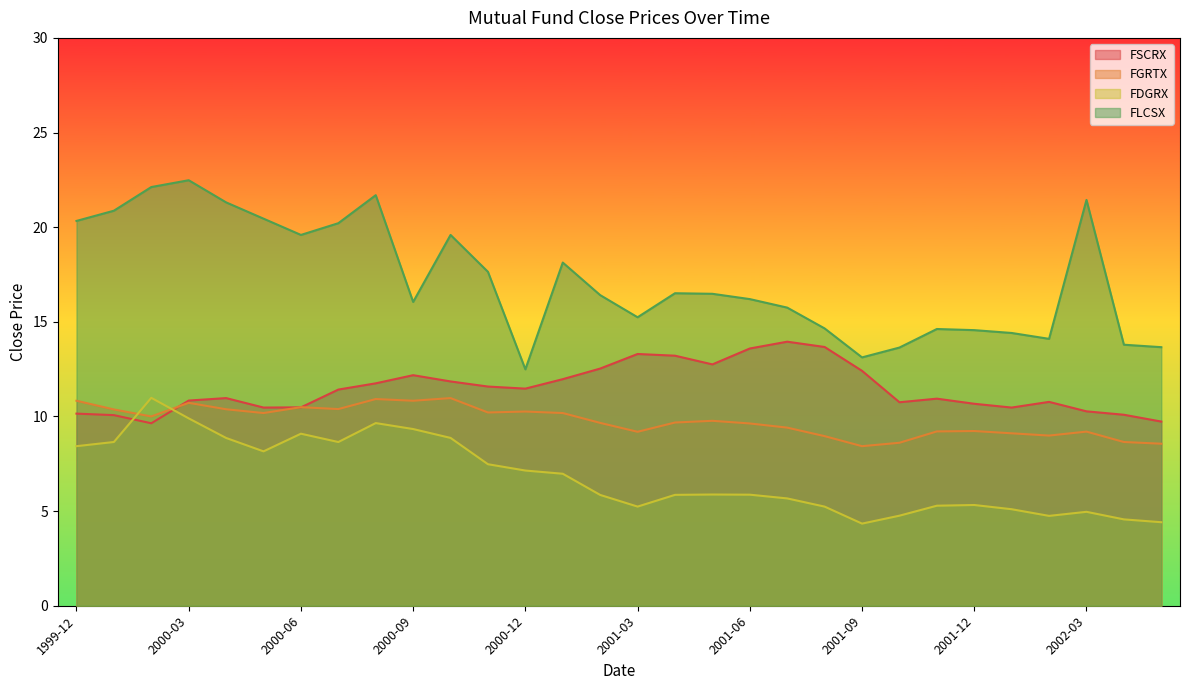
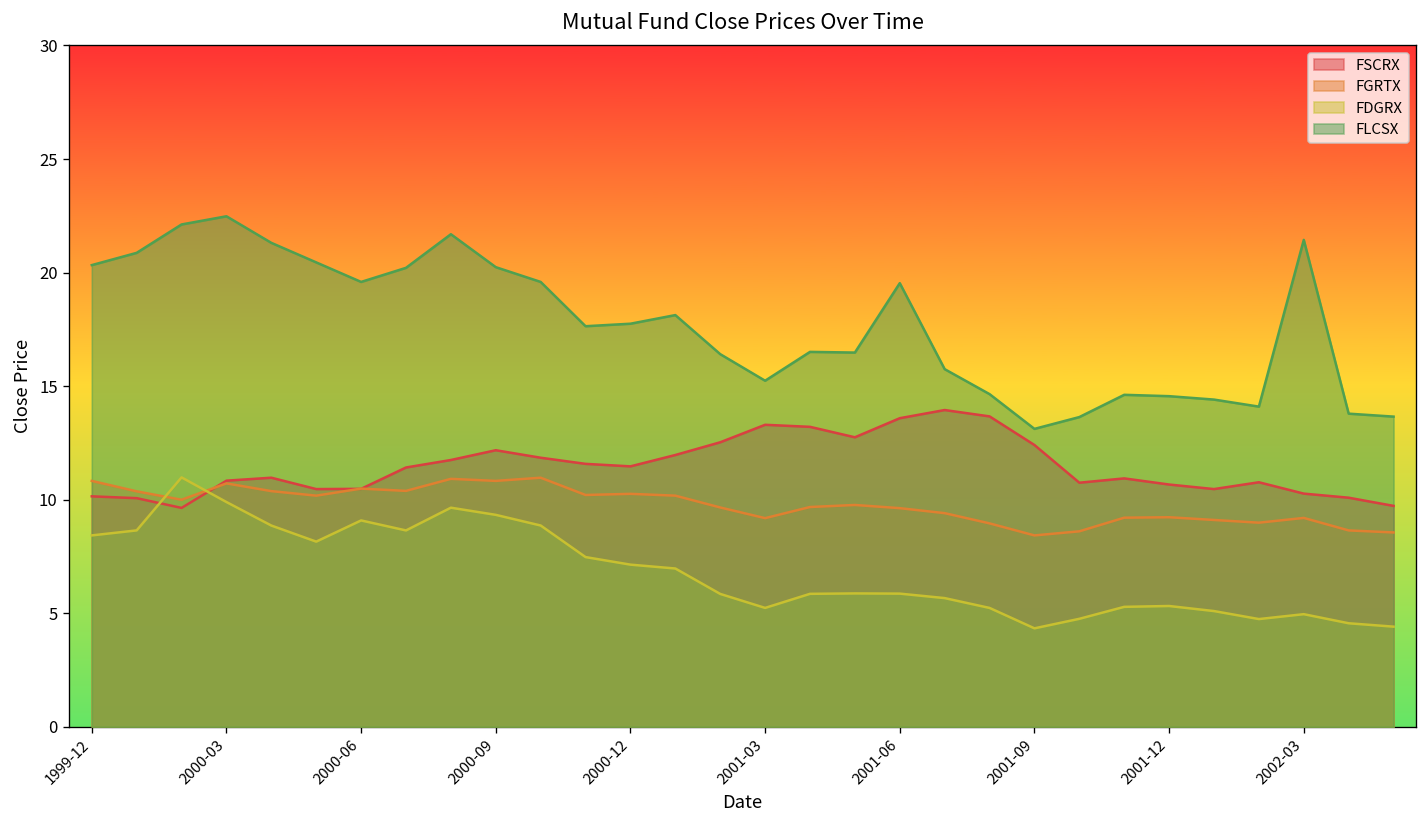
  {
    "FLCSX": {
      "1999-12": 20.3,
      "2000-03": 22.5,
      "2000-06": 19.6,
-     "2000-09": 16.1,
-     "2000-12": 12.5,
+     "2000-09": 20.2,
+     "2000-12": 17.8,
      "2001-03": 15.2,
-     "2001-06": 16.2,
+     "2001-06": 19.5,
      "2001-09": 13.1,
      "2001-12": 14.6,
      "2002-03": 21.4
    }
  }
